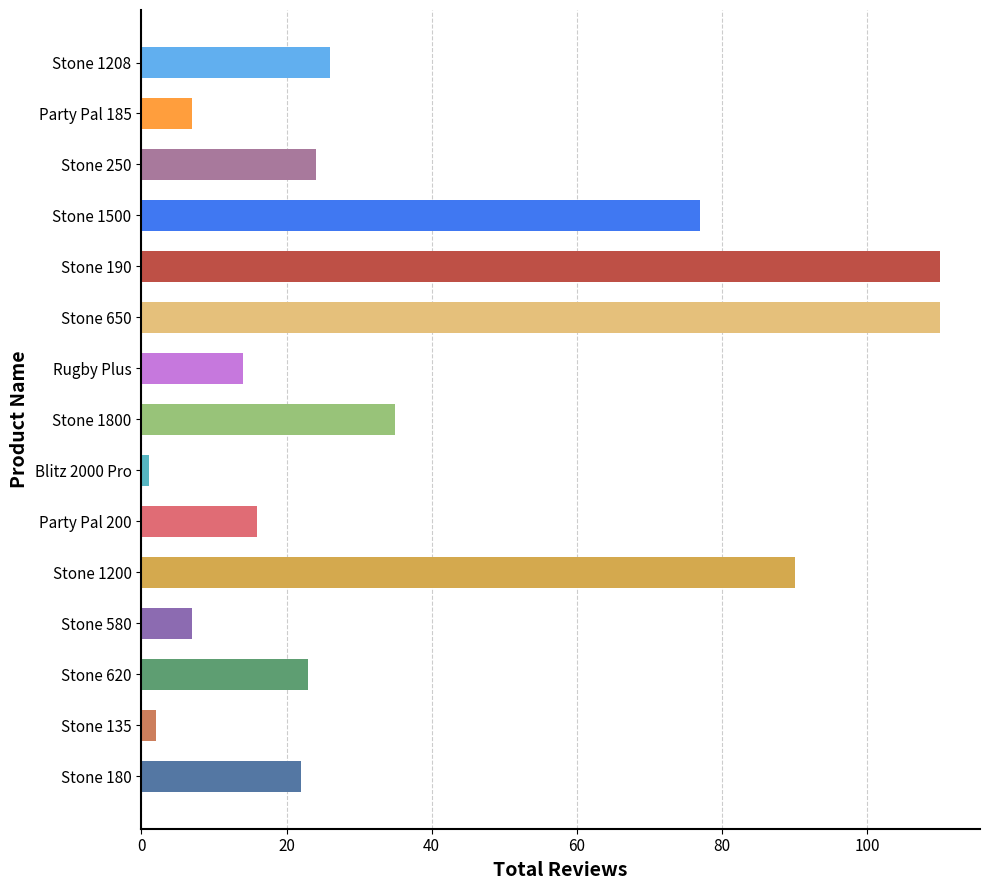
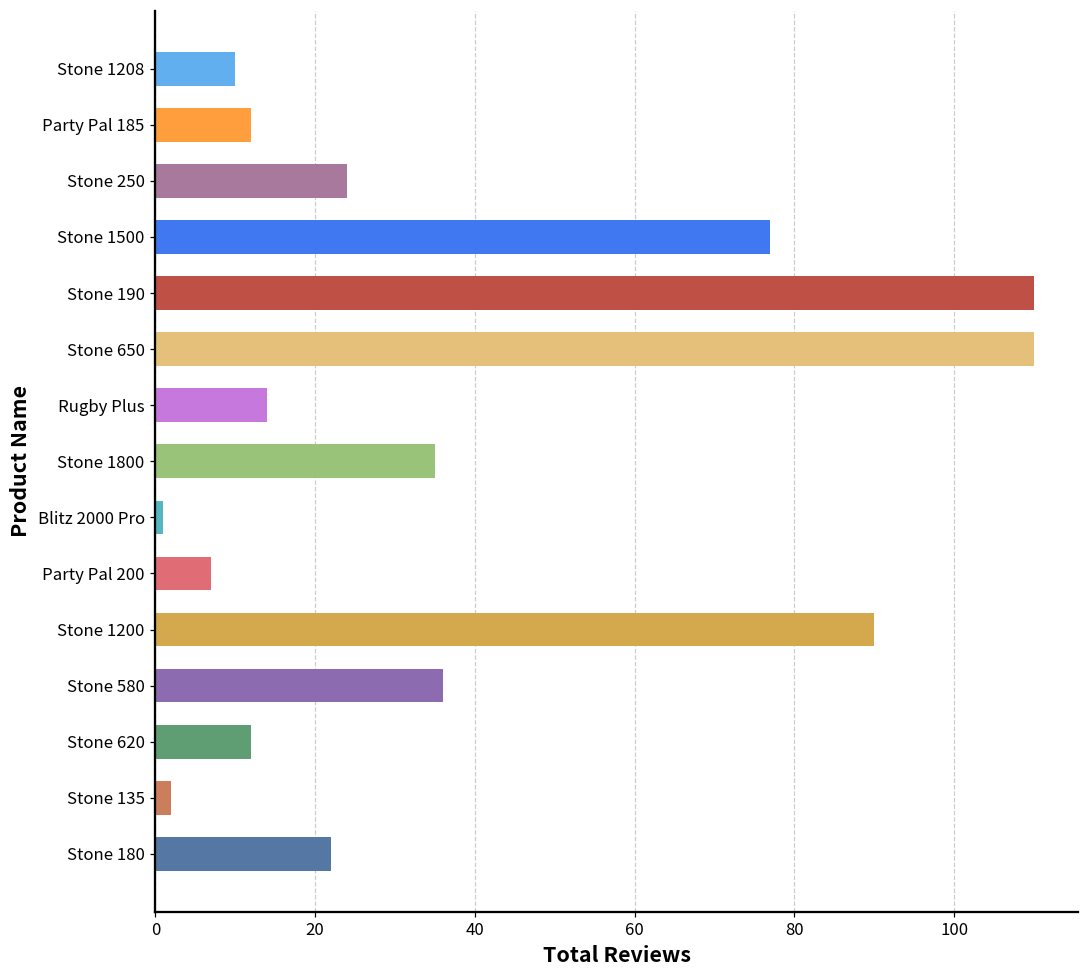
  {
-   "Stone 1208": 26,
-   "Party Pal 185": 7,
+   "Stone 1208": 10,
+   "Party Pal 185": 12,
    "Stone 250": 24,
    "Stone 1500": 77,
    "Stone 190": 110,
    "Stone 650": 110,
    "Rugby Plus": 14,
    "Stone 1800": 35,
    "Blitz 2000 Pro": 1,
-   "Party Pal 200": 16,
+   "Party Pal 200": 7,
    "Stone 1200": 90,
-   "Stone 580": 7,
-   "Stone 620": 23,
+   "Stone 580": 36,
+   "Stone 620": 12,
    "Stone 135": 2,
    "Stone 180": 22
  }
